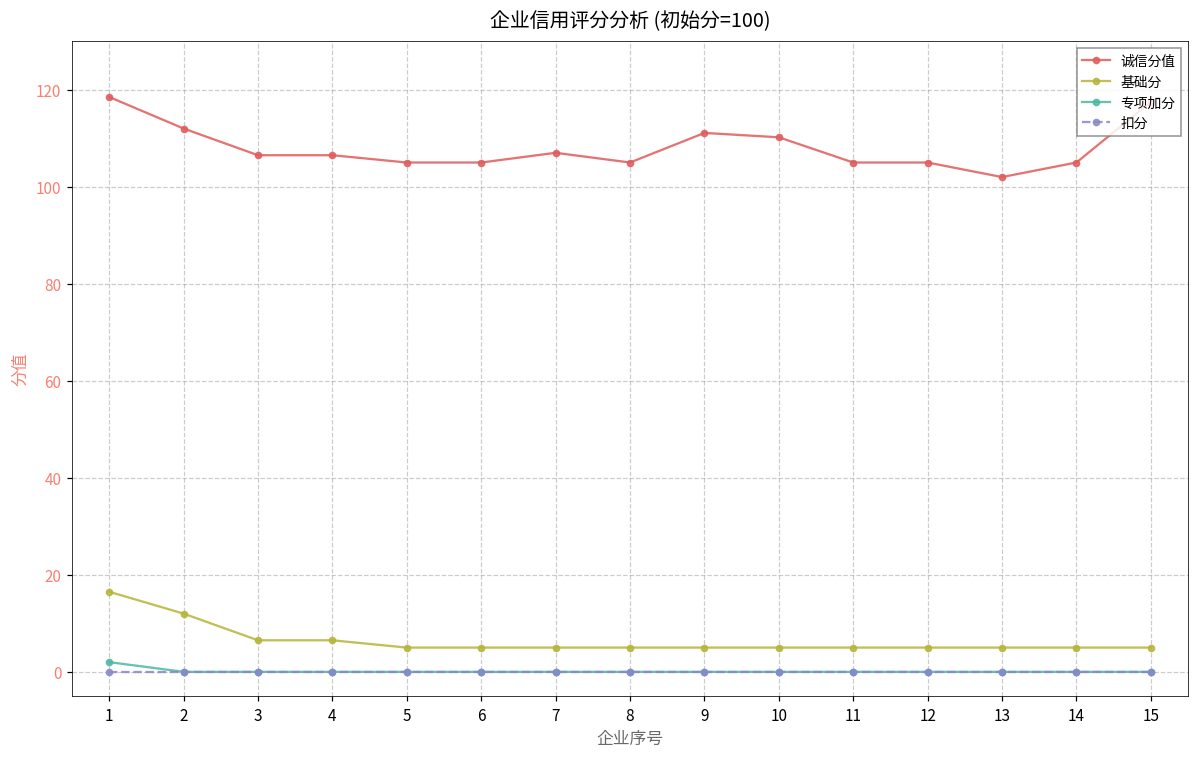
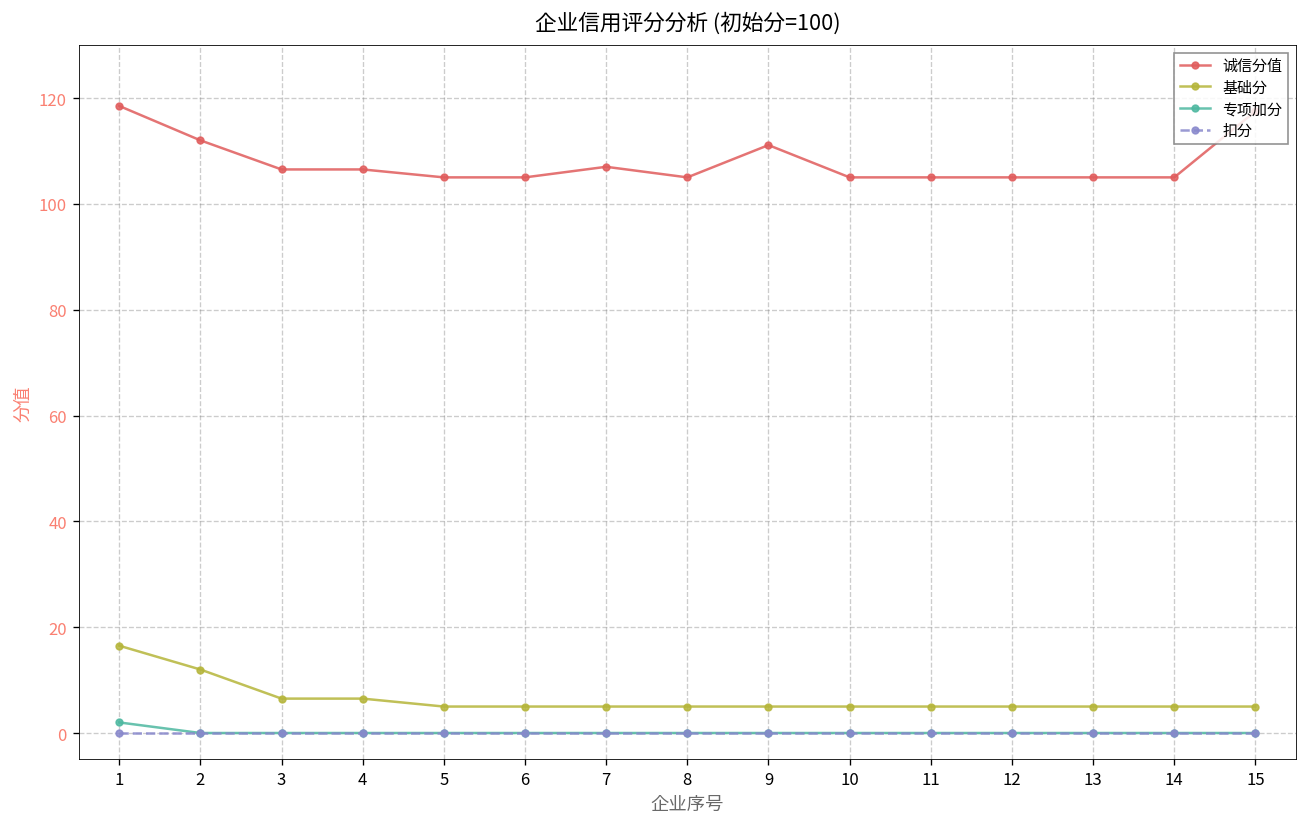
  {
    "诚信分值": {
      "1": 119,
      "2": 112,
      "3": 107,
      "4": 107,
      "5": 105,
      "6": 105,
      "7": 107,
      "8": 105,
      "9": 111,
-     "10": 110,
+     "10": 105,
      "11": 105,
      "12": 105,
-     "13": 102,
+     "13": 105,
      "14": 105
    },
    "基础分": {
      "1": 17,
      "2": 12,
      "3": 7,
      "4": 7,
      "5": 5,
      "6": 5,
      "7": 5,
      "8": 5,
      "9": 5,
      "10": 5,
      "11": 5,
      "12": 5,
      "13": 5,
      "14": 5,
      "15": 5
    },
    "专项加分": {
      "1": 2
    },
    "扣分": {
      "1": 0
    }
  }
